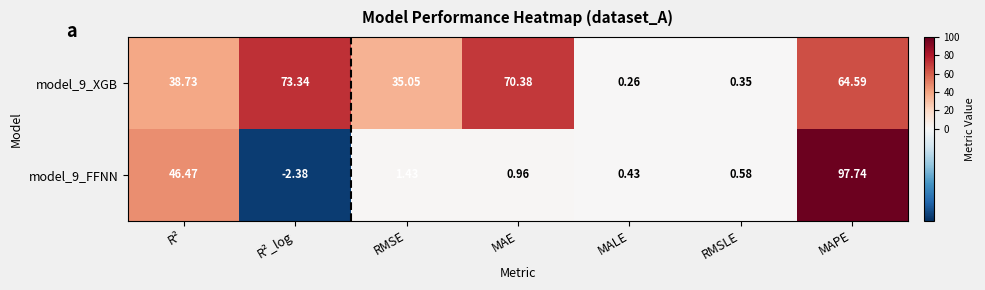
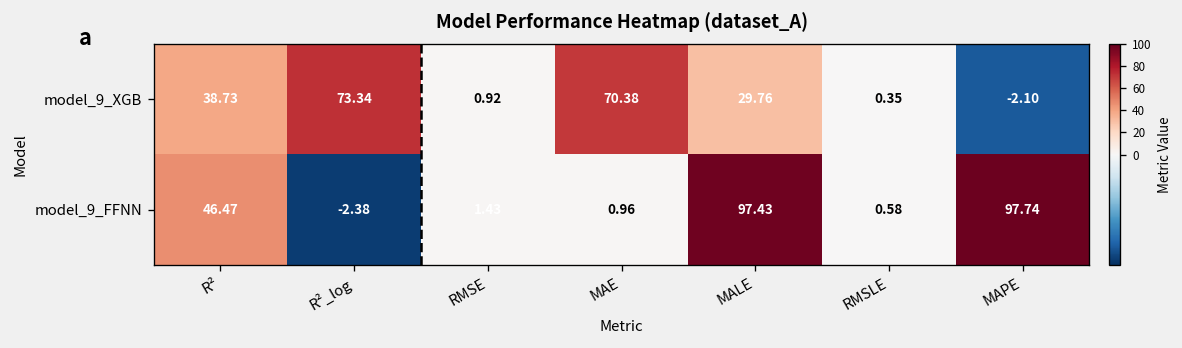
  {
    "model_9_XGB": {
      "R²": 38.73,
      "R²_log": 73.34,
-     "RMSE": 35.05,
+     "RMSE": 0.92,
      "MAE": 70.38,
-     "MALE": 0.26,
+     "MALE": 29.76,
      "RMSLE": 0.35,
-     "MAPE": 64.59
+     "MAPE": -2.10
    },
    "model_9_FFNN": {
      "R²": 46.47,
      "R²_log": -2.38,
      "MAE": 0.96,
-     "MALE": 0.43,
+     "MALE": 97.43,
      "RMSLE": 0.58,
      "MAPE": 97.74
    }
  }
